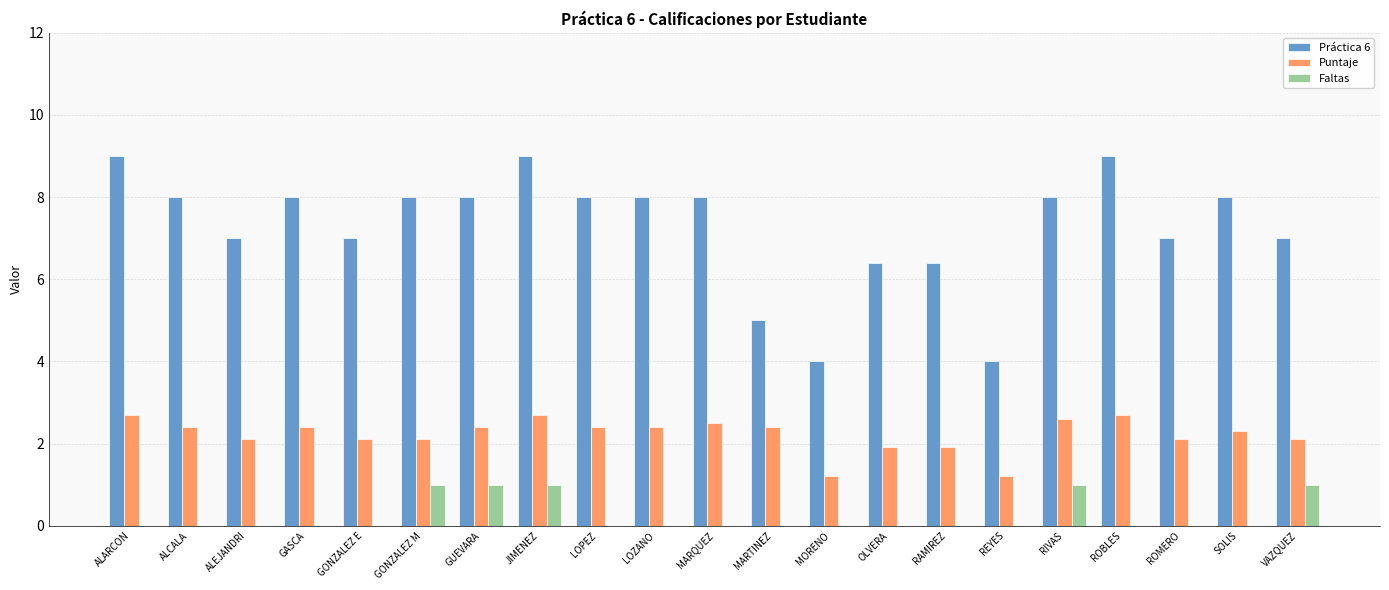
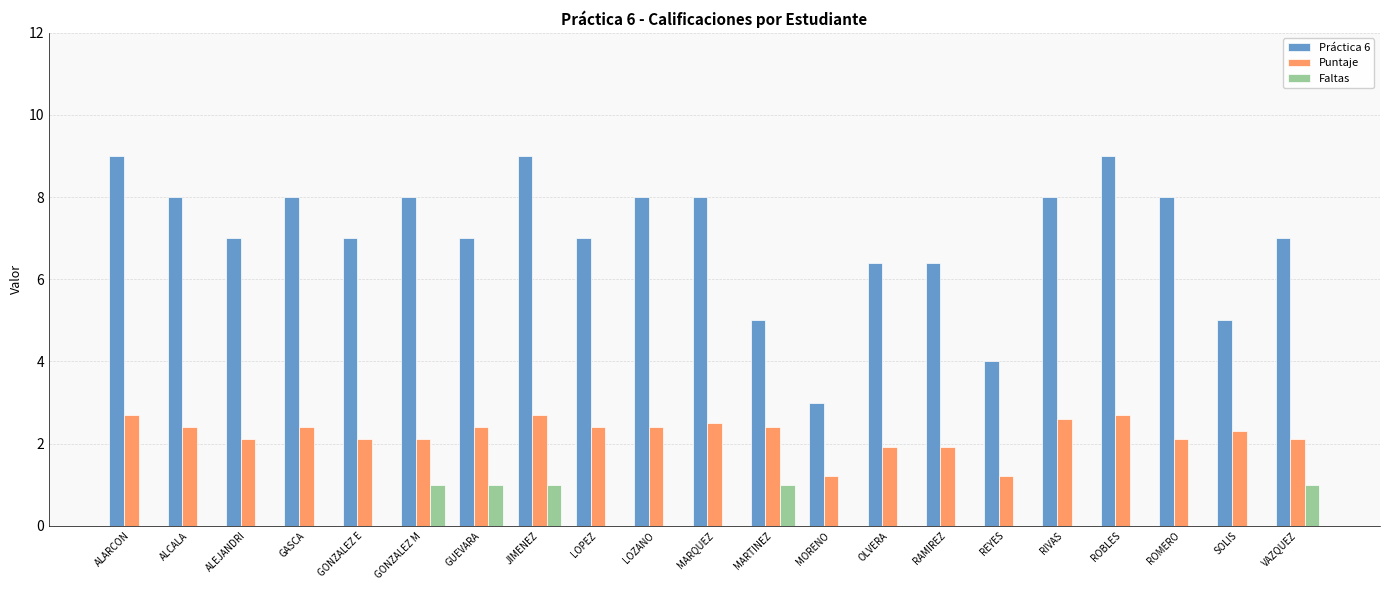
  {
    "Práctica 6": {
      "ALARCON": 9,
      "ALCALA": 8,
      "ALEJANDRI": 7,
      "GASCA": 8,
      "GONZALEZ E": 7,
      "GONZALEZ M": 8,
-     "GUEVARA": 8,
+     "GUEVARA": 7,
      "JIMENEZ": 9,
-     "LOPEZ": 8,
+     "LOPEZ": 7,
      "LOZANO": 8,
      "MARQUEZ": 8,
      "MARTINEZ": 5,
-     "MORENO": 4,
+     "MORENO": 3,
      "OLVERA": 6.4,
      "RAMIREZ": 6.4,
      "REYES": 4,
      "RIVAS": 8,
      "ROBLES": 9,
-     "ROMERO": 7,
-     "SOLIS": 8,
+     "ROMERO": 8,
+     "SOLIS": 5,
      "VAZQUEZ": 7
    },
    "Puntaje": {
      "ALARCON": 2.7,
      "ALCALA": 2.4,
      "ALEJANDRI": 2.1,
      "GASCA": 2.4,
      "GONZALEZ E": 2.1,
      "GONZALEZ M": 2.1,
      "GUEVARA": 2.4,
      "JIMENEZ": 2.7,
      "LOPEZ": 2.4,
      "LOZANO": 2.4,
      "MARQUEZ": 2.5,
      "MARTINEZ": 2.4,
      "MORENO": 1.2,
      "OLVERA": 1.9,
      "RAMIREZ": 1.9,
      "REYES": 1.2,
      "RIVAS": 2.6,
      "ROBLES": 2.7,
      "ROMERO": 2.1,
      "SOLIS": 2.3,
      "VAZQUEZ": 2.1
    },
    "Faltas": {
      "ALARCON": 0,
      "ALCALA": 0,
      "ALEJANDRI": 0,
      "GASCA": 0,
      "GONZALEZ E": 0,
      "GONZALEZ M": 1,
      "GUEVARA": 1,
      "JIMENEZ": 1,
      "LOPEZ": 0,
      "LOZANO": 0,
      "MARQUEZ": 0,
-     "MARTINEZ": 0,
+     "MARTINEZ": 1,
      "MORENO": 0,
      "OLVERA": 0,
      "RAMIREZ": 0,
      "REYES": 0,
-     "RIVAS": 1,
+     "RIVAS": 0,
      "ROBLES": 0,
      "ROMERO": 0,
      "SOLIS": 0,
      "VAZQUEZ": 1
    }
  }
